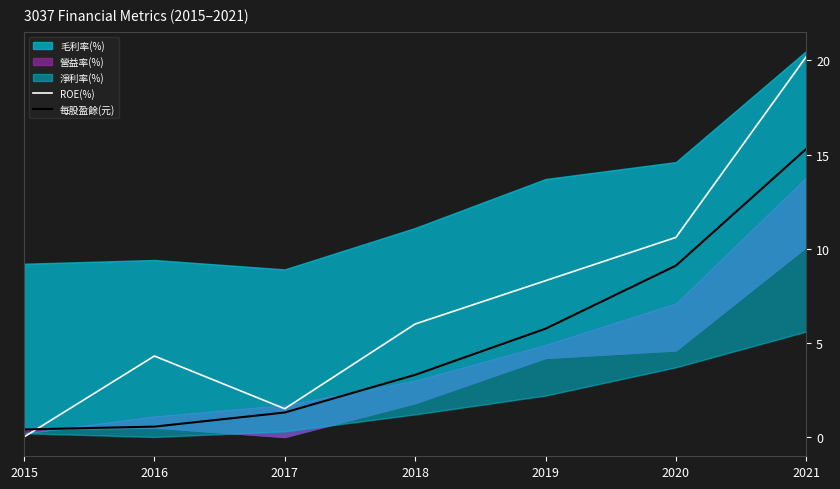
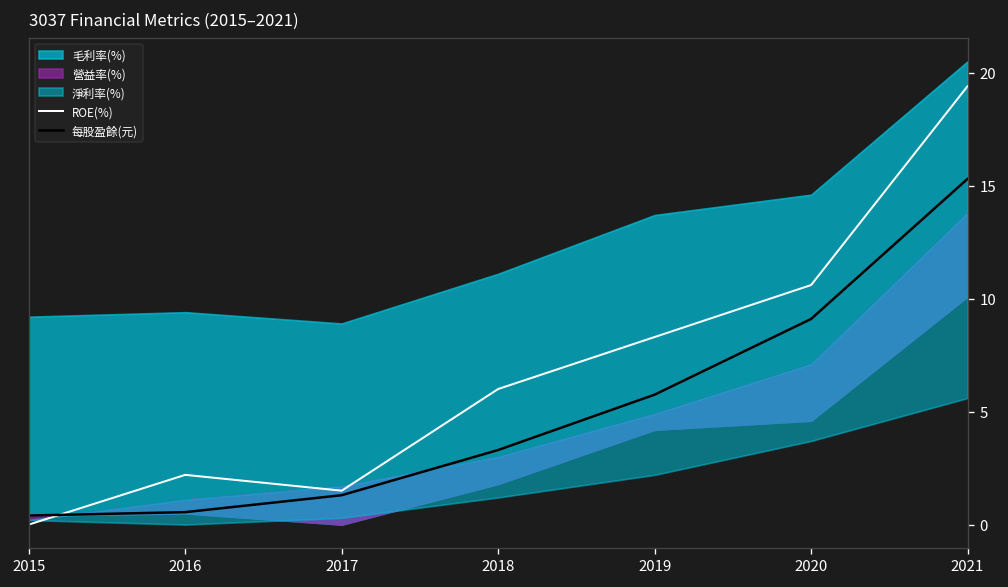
  {
    "ROE(%)": {
      "2015": 0.0,
-     "2016": 4.3,
+     "2016": 2.2,
      "2017": 1.5,
      "2018": 6.0,
      "2019": 8.3,
      "2020": 10.6,
-     "2021": 20.2
+     "2021": 19.4
    },
    "每股盈餘(元)": {
      "2016": 0.6,
      "2017": 1.3,
      "2018": 3.3,
      "2019": 5.8,
      "2020": 9.1,
      "2021": 15.3
    }
  }
